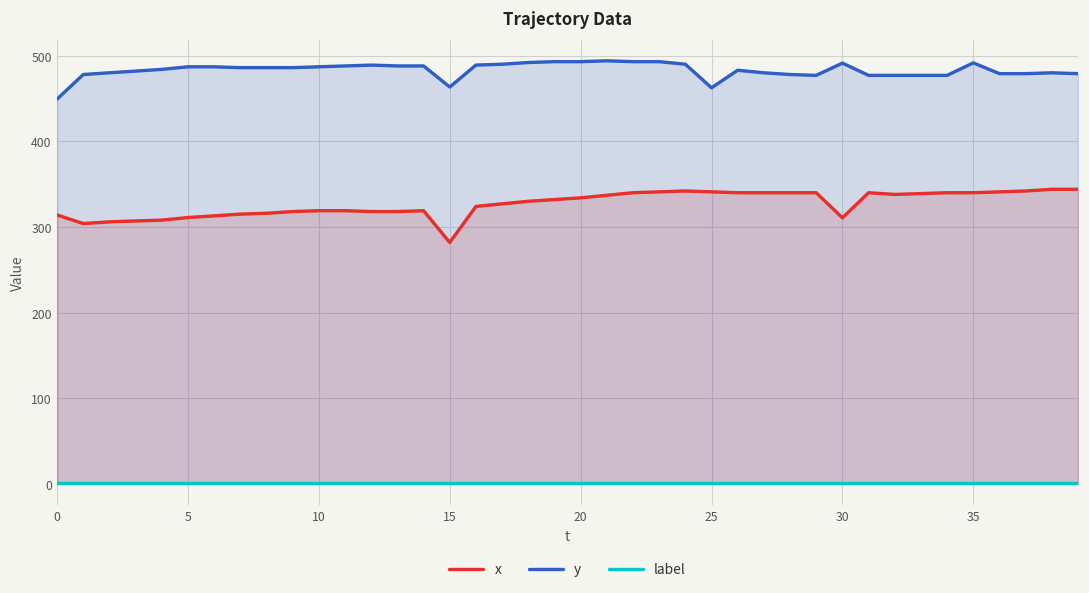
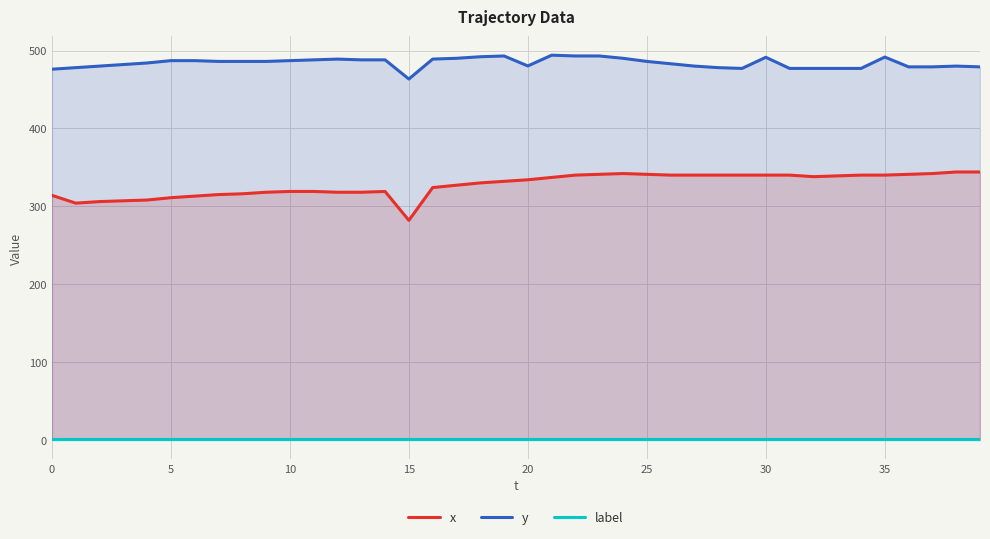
  {
    "x": {
      "0": 310,
      "5": 310,
      "10": 320,
      "15": 280,
      "20": 330,
      "25": 340,
-     "30": 310,
+     "30": 340,
      "35": 340
    },
    "y": {
-     "0": 450,
+     "0": 480,
      "5": 490,
      "10": 490,
      "15": 460,
-     "20": 490,
-     "25": 460,
+     "20": 480,
+     "25": 490,
      "30": 490,
      "35": 490
    },
    "label": {
      "0": 0,
      "5": 0,
      "10": 0,
      "15": 0,
      "20": 0,
      "25": 0,
      "30": 0,
      "35": 0
    }
  }
